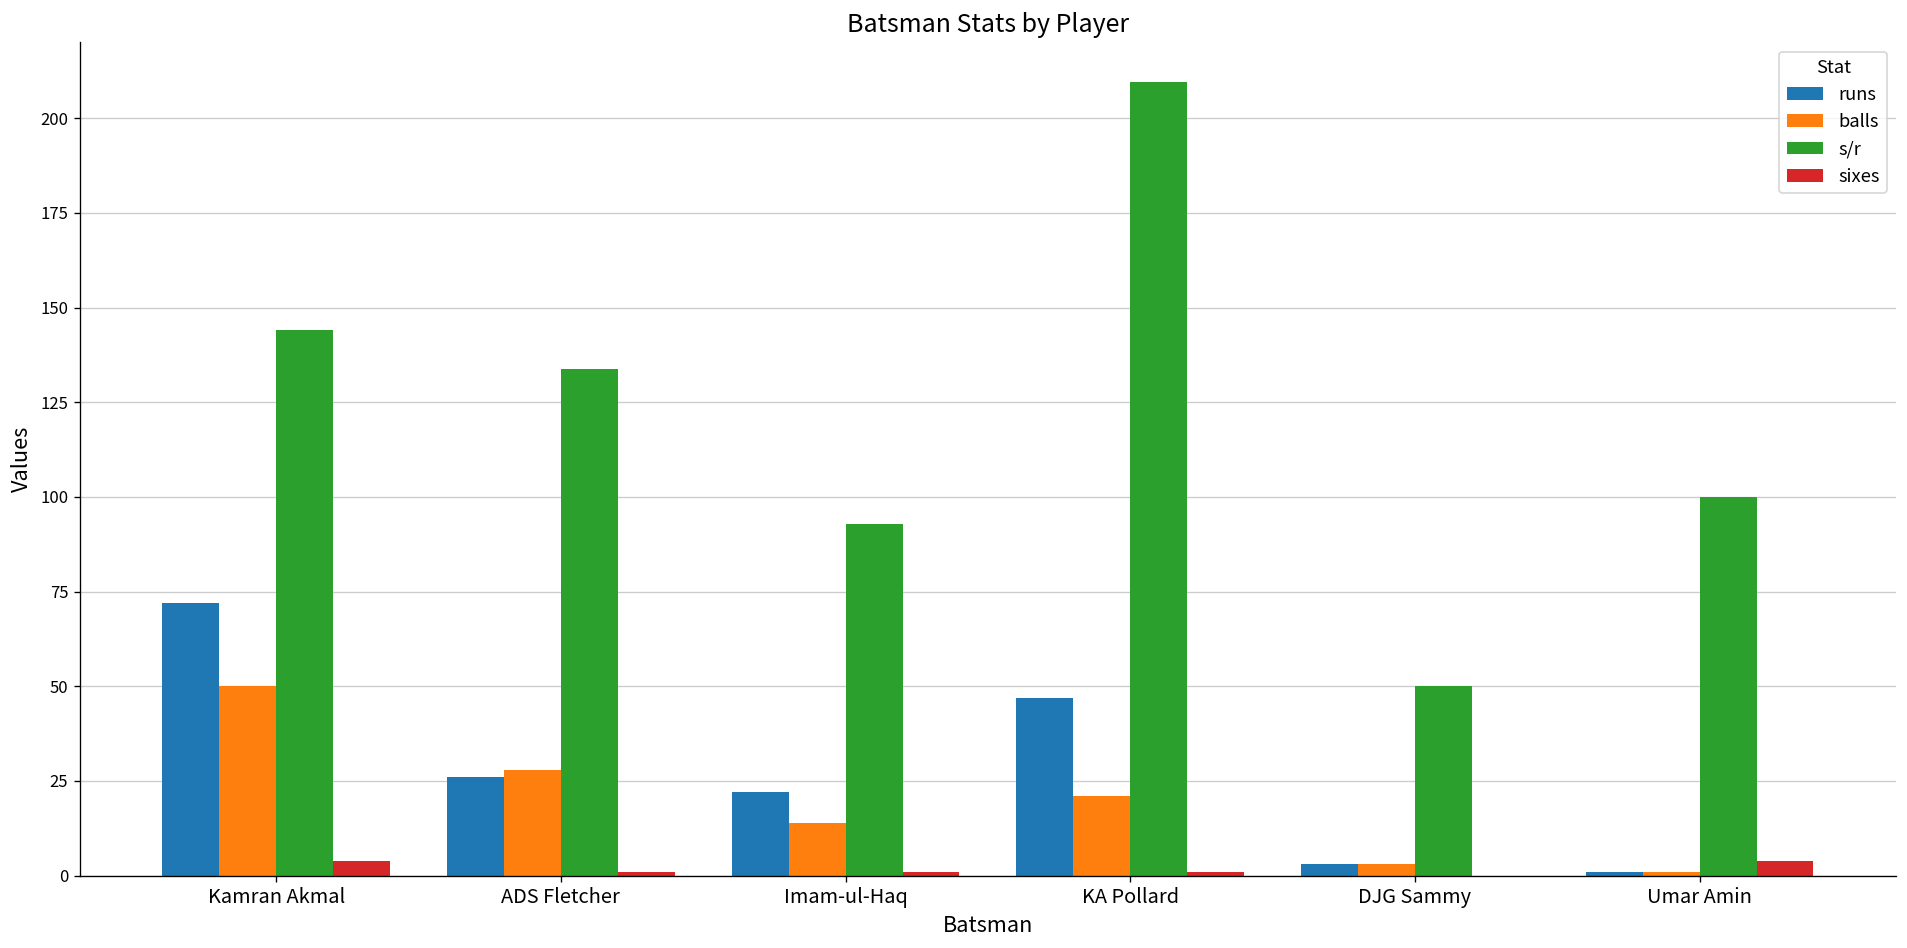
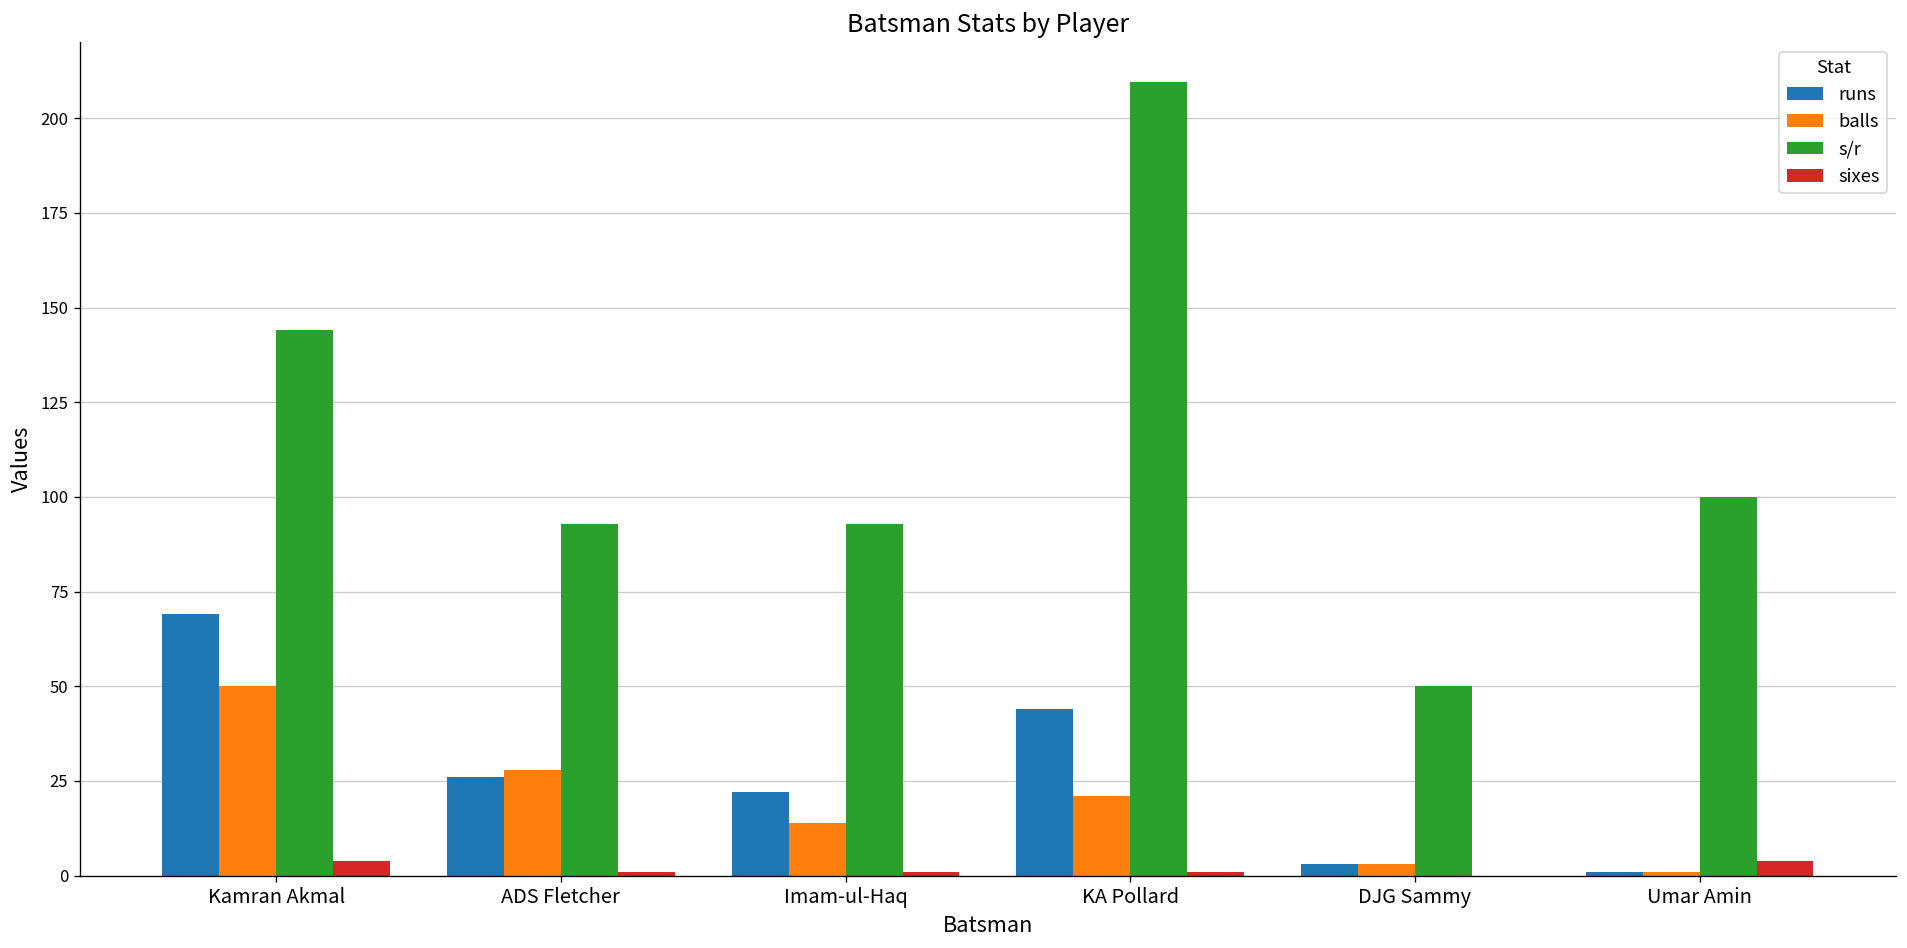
  {
    "runs": {
-     "Kamran Akmal": 72,
+     "Kamran Akmal": 69,
      "ADS Fletcher": 26,
      "Imam-ul-Haq": 22,
-     "KA Pollard": 47,
+     "KA Pollard": 44,
      "DJG Sammy": 3,
      "Umar Amin": 1
    },
    "balls": {
      "Kamran Akmal": 50,
      "ADS Fletcher": 28,
      "Imam-ul-Haq": 14,
      "KA Pollard": 21,
      "DJG Sammy": 3,
      "Umar Amin": 1
    },
    "s/r": {
      "Kamran Akmal": 144,
-     "ADS Fletcher": 134,
+     "ADS Fletcher": 93,
      "Imam-ul-Haq": 93,
      "KA Pollard": 210,
      "DJG Sammy": 50,
      "Umar Amin": 100
    },
    "sixes": {
      "Kamran Akmal": 4,
      "ADS Fletcher": 1,
      "Imam-ul-Haq": 1,
      "KA Pollard": 1,
      "DJG Sammy": 0,
      "Umar Amin": 4
    }
  }
